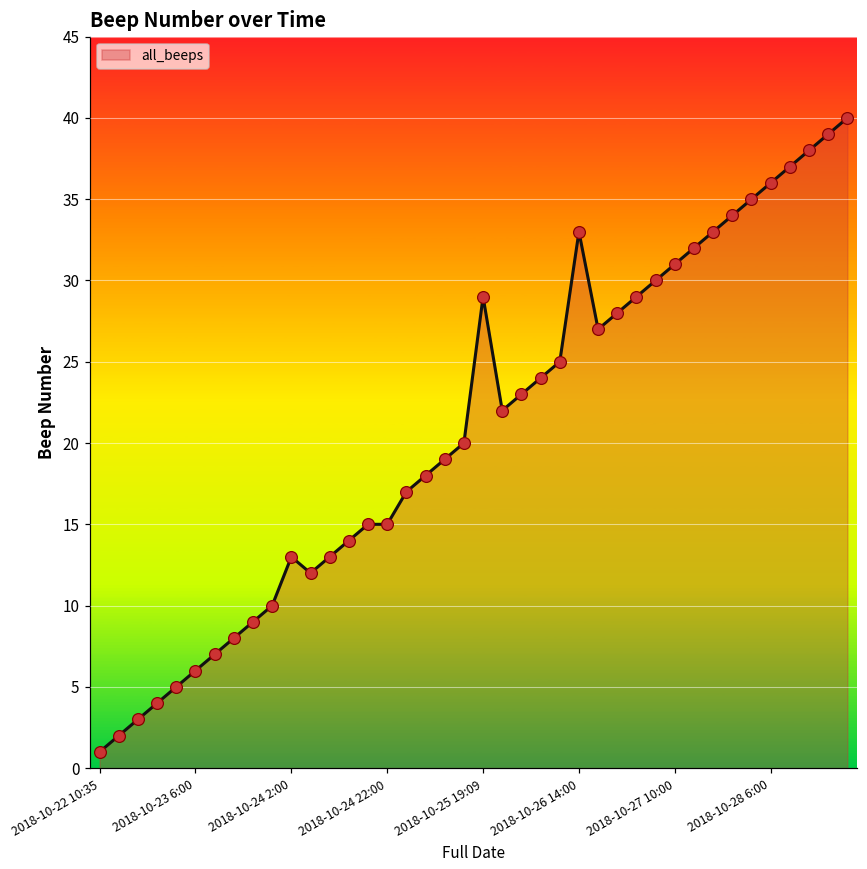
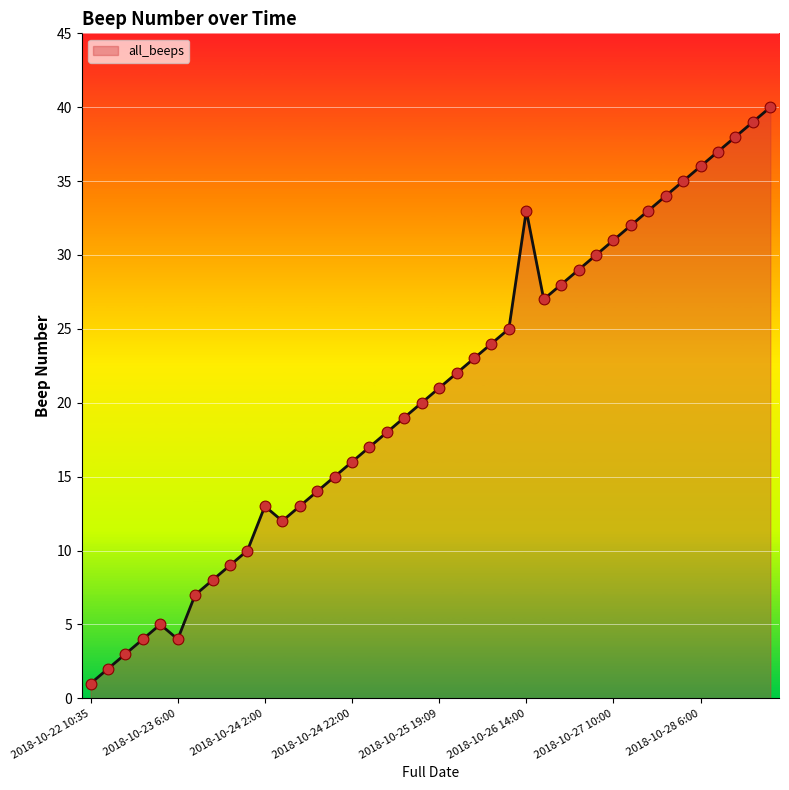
  {
    "2018-10-22 10:35": 1,
-   "2018-10-23 6:00": 6,
+   "2018-10-23 6:00": 4,
    "2018-10-24 2:00": 13,
-   "2018-10-24 22:00": 15,
-   "2018-10-25 19:09": 29,
+   "2018-10-24 22:00": 16,
+   "2018-10-25 19:09": 21,
    "2018-10-26 14:00": 33,
    "2018-10-27 10:00": 31,
    "2018-10-28 6:00": 36
  }
